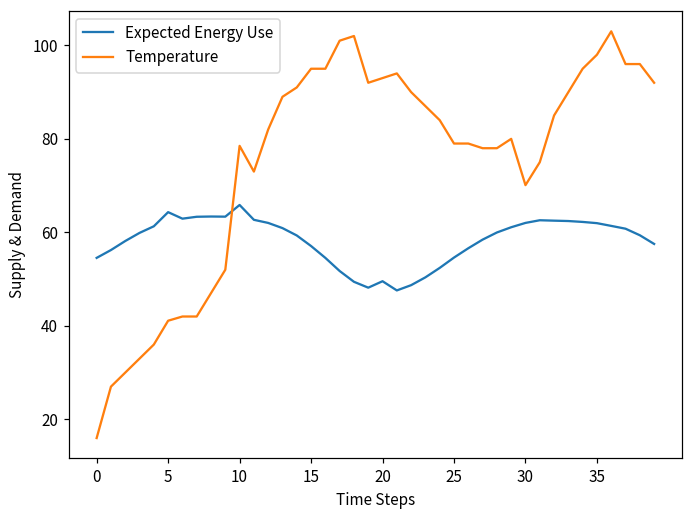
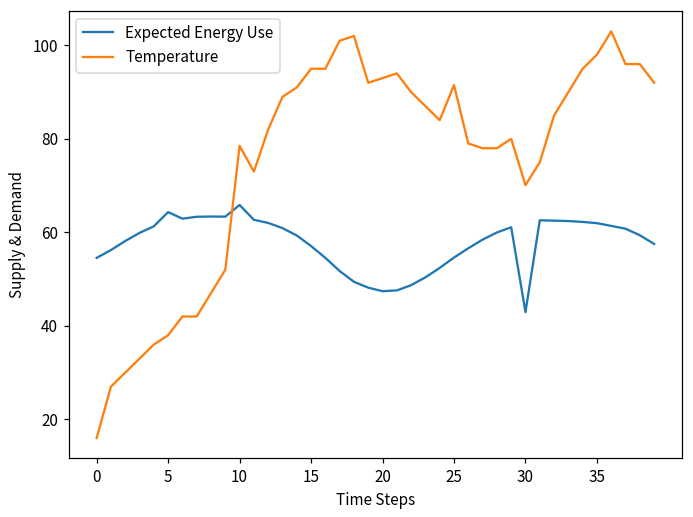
  {
    "Expected Energy Use": {
      "0": 55,
      "5": 64,
      "10": 66,
      "15": 57,
-     "20": 50,
+     "20": 47,
      "25": 55,
-     "30": 62,
+     "30": 43,
      "35": 62
    },
    "Temperature": {
      "0": 16,
-     "5": 41,
+     "5": 38,
      "10": 79,
      "15": 95,
      "20": 93,
-     "25": 79,
+     "25": 92,
      "30": 70,
      "35": 98
    }
  }
